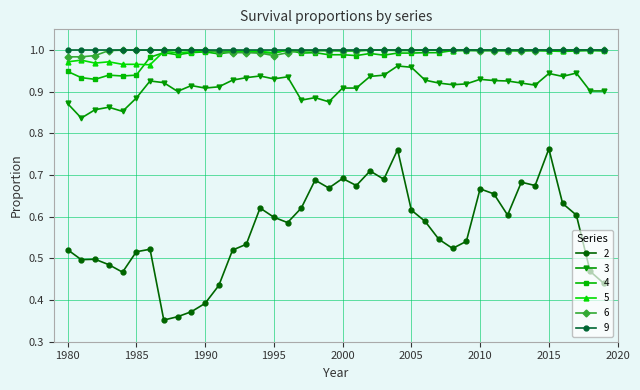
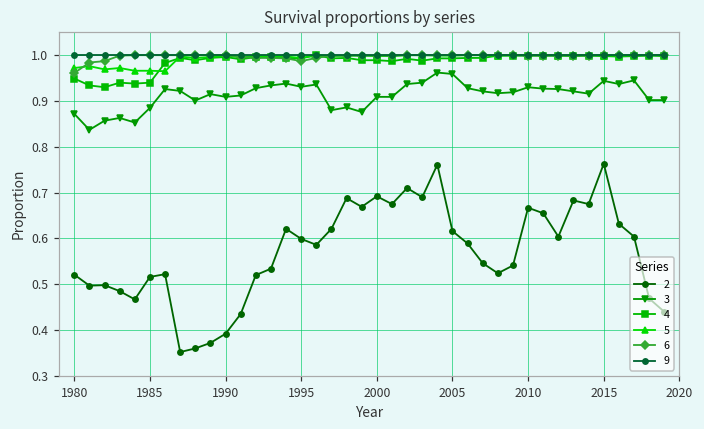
  {
    "6": {
-     "1980": 0.98
+     "1980": 0.96
    }
  }
